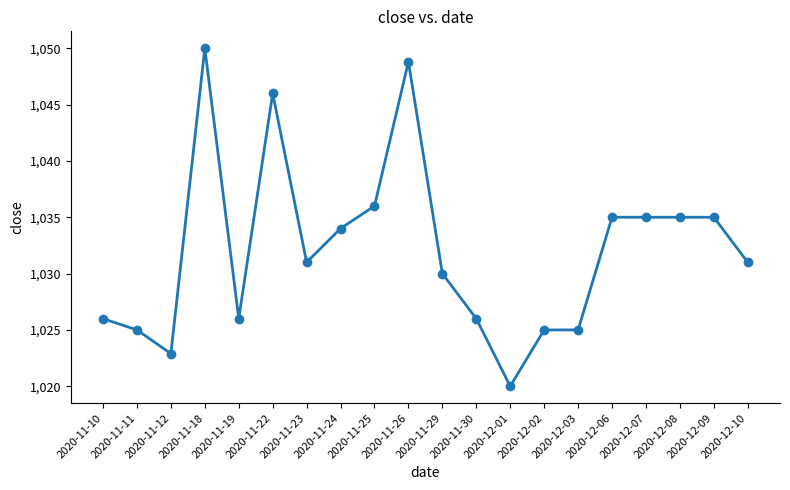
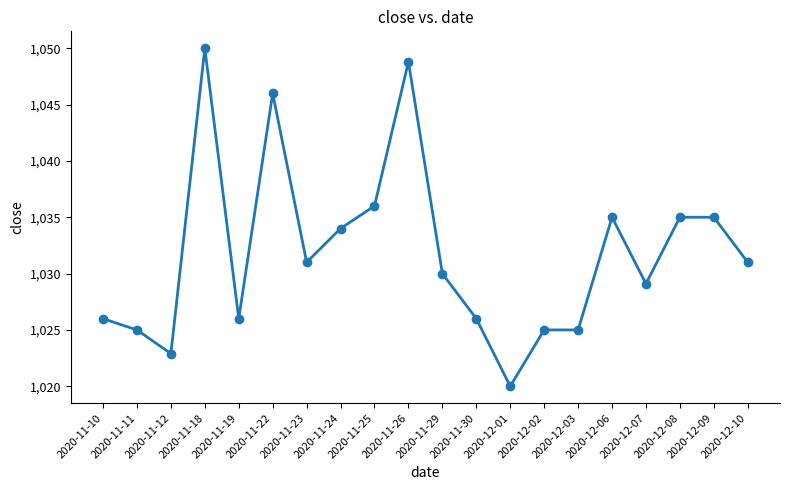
  {
    "2020-11-10": "1,026.0",
    "2020-11-11": "1,025.0",
    "2020-11-12": "1,022.9",
    "2020-11-18": "1,050.0",
    "2020-11-19": "1,026.0",
    "2020-11-22": "1,046.0",
    "2020-11-23": "1,031.0",
    "2020-11-24": "1,034.0",
    "2020-11-25": "1,036.0",
    "2020-11-26": "1,048.8",
    "2020-11-29": "1,030.0",
    "2020-11-30": "1,026.0",
    "2020-12-01": "1,020.0",
    "2020-12-02": "1,025.0",
    "2020-12-03": "1,025.0",
    "2020-12-06": "1,035.0",
-   "2020-12-07": "1,035.0",
+   "2020-12-07": "1,029.1",
    "2020-12-08": "1,035.0",
    "2020-12-09": "1,035.0",
    "2020-12-10": "1,031.0"
  }
